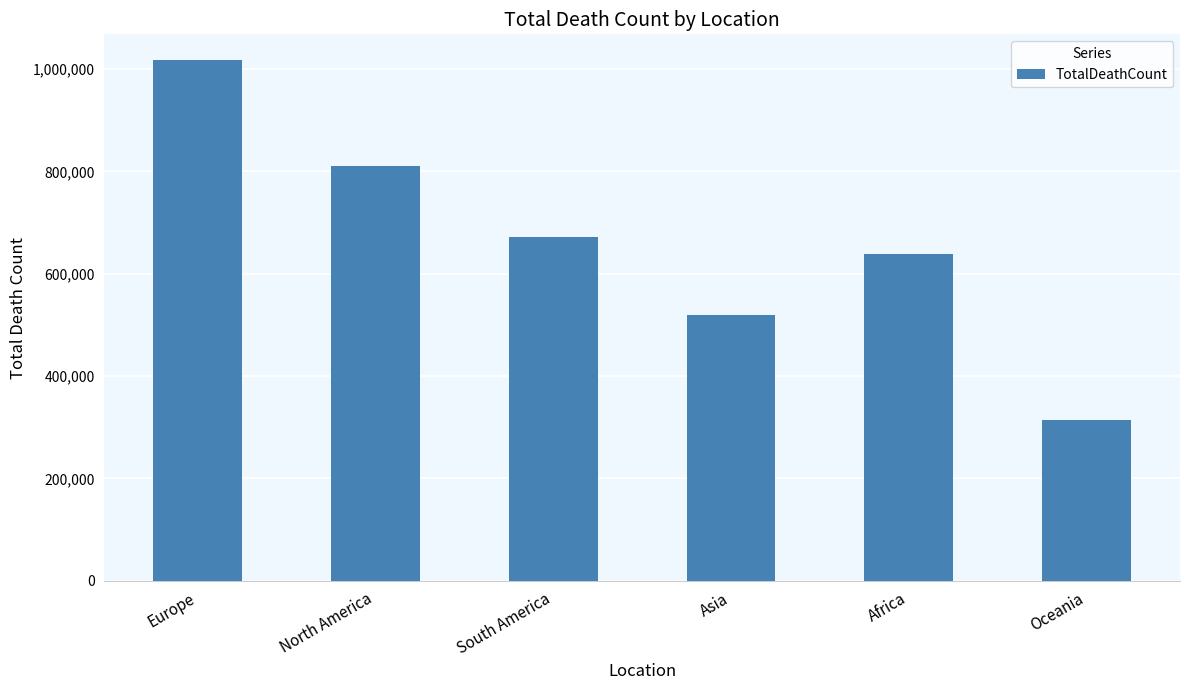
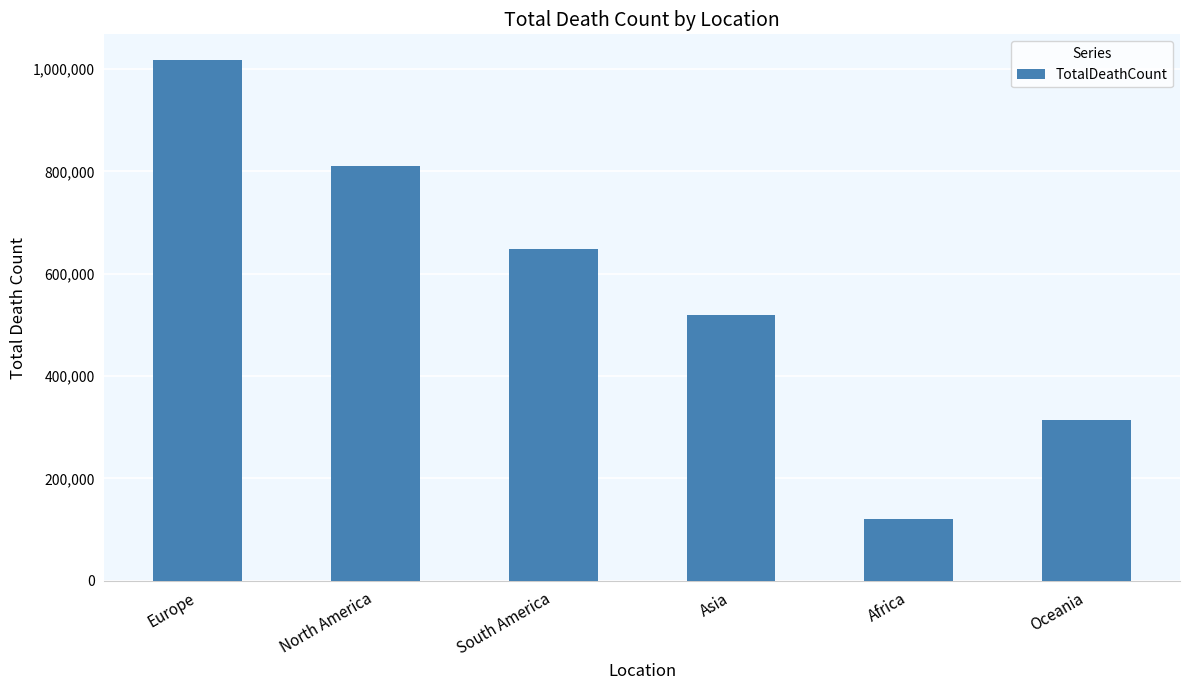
  {
    "Europe": "1,020,000",
    "North America": "810,000",
-   "South America": "670,000",
+   "South America": "650,000",
    "Asia": "520,000",
-   "Africa": "640,000",
+   "Africa": "120,000",
    "Oceania": "310,000"
  }
